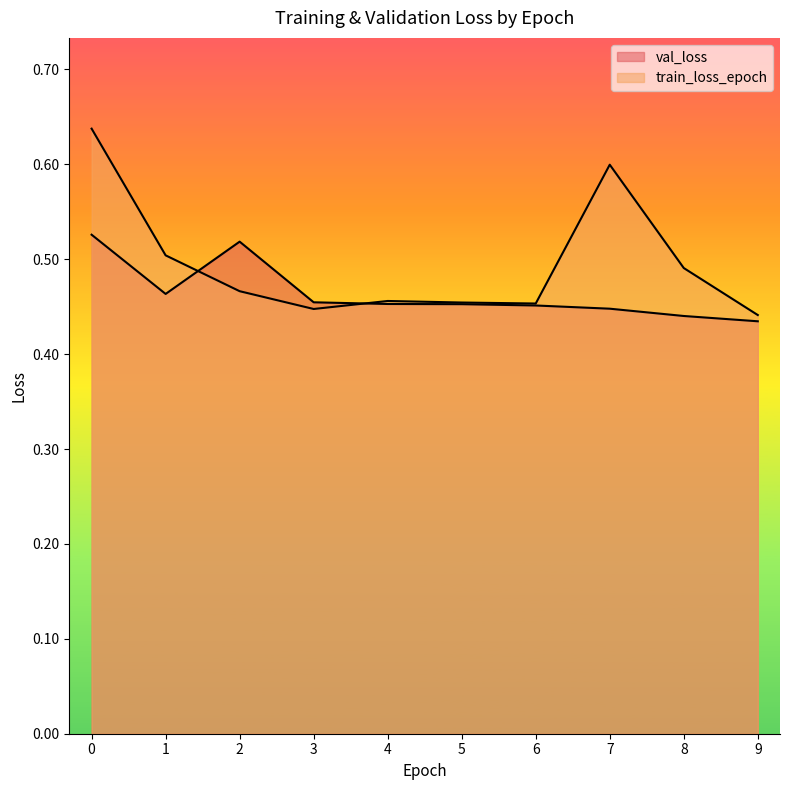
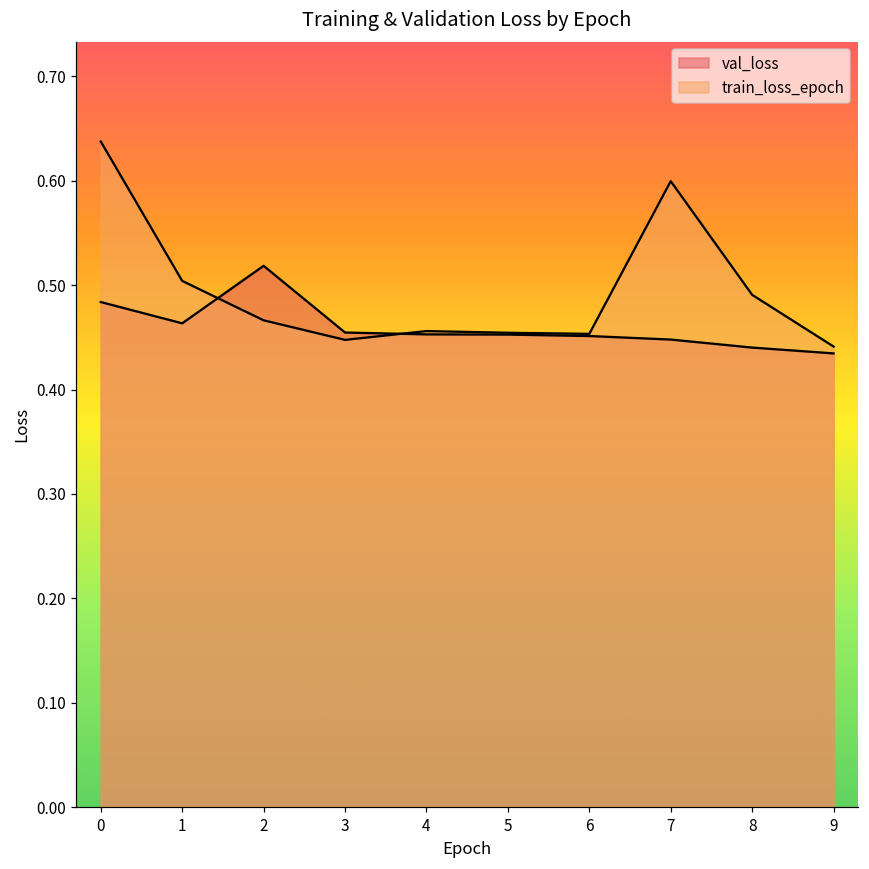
  {
    "val_loss": {
-     "0": 0.53,
+     "0": 0.48,
      "1": 0.46,
      "2": 0.52,
      "3": 0.45,
      "4": 0.45,
      "7": 0.45,
      "8": 0.44,
      "9": 0.43
    },
    "train_loss_epoch": {
      "0": 0.64,
      "1": 0.50,
      "2": 0.47,
      "3": 0.45,
      "4": 0.46,
      "7": 0.60,
      "8": 0.49,
      "9": 0.44
    }
  }
